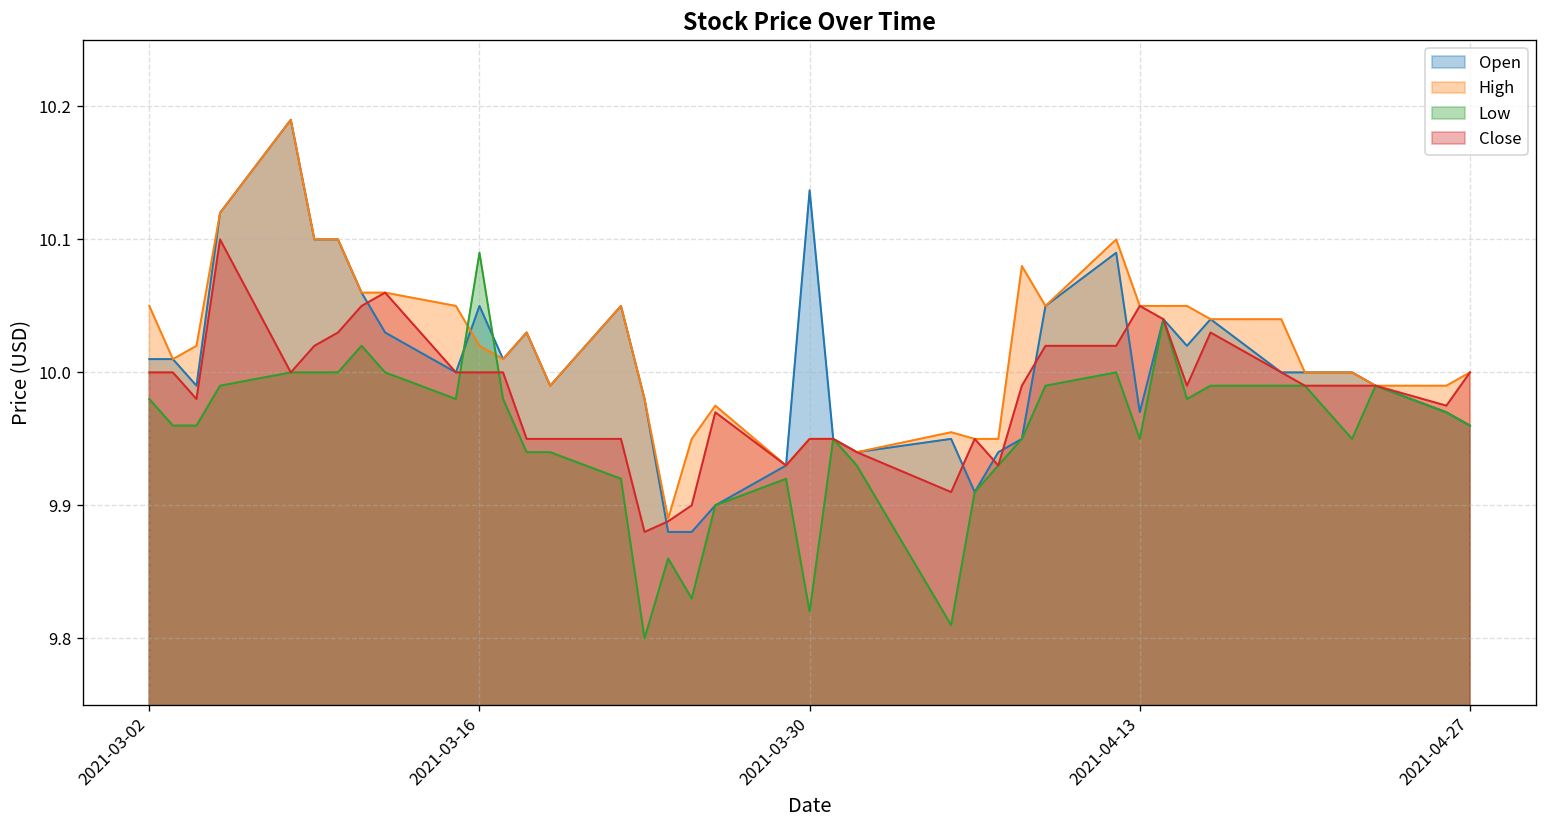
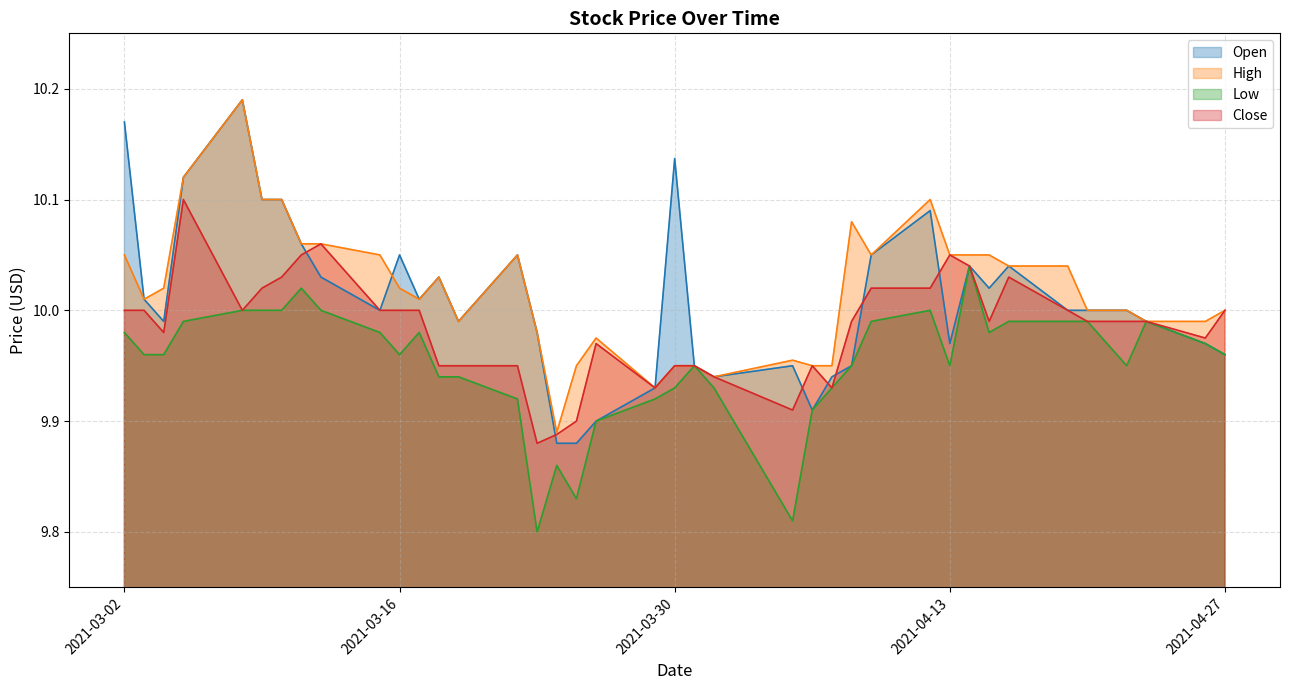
  {
    "Open": {
-     "2021-03-02": 10.01,
+     "2021-03-02": 10.17,
      "2021-03-16": 10.05,
      "2021-03-30": 10.137,
      "2021-04-13": 9.97
    },
    "Low": {
      "2021-03-02": 9.98,
-     "2021-03-16": 10.09,
-     "2021-03-30": 9.82,
+     "2021-03-16": 9.96,
+     "2021-03-30": 9.93,
      "2021-04-13": 9.95
    }
  }
